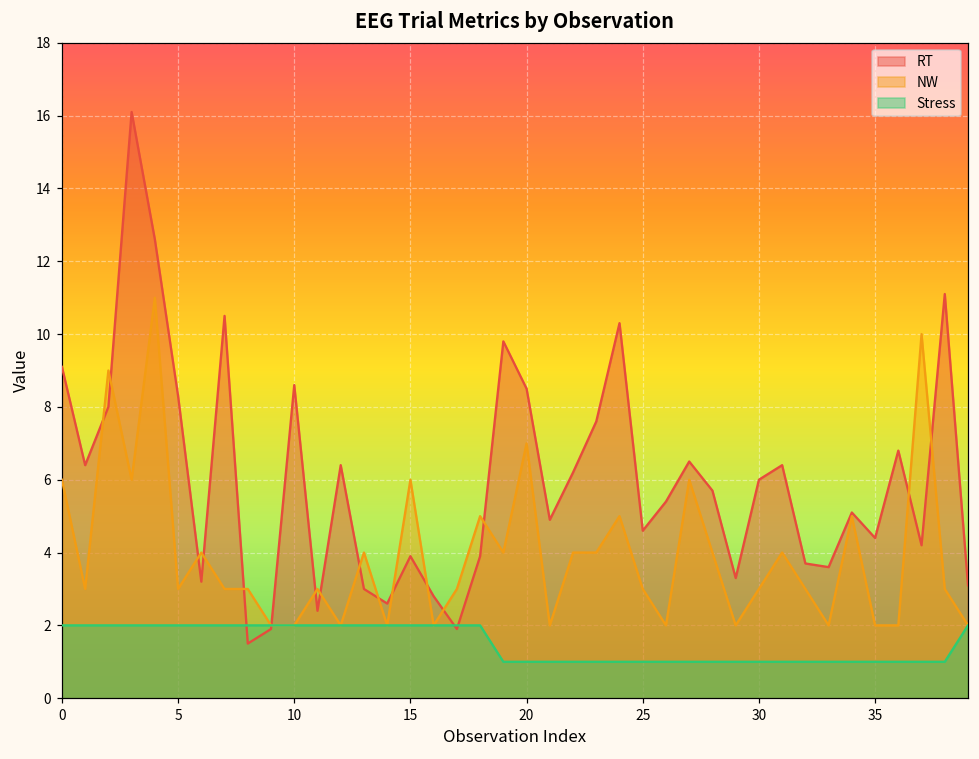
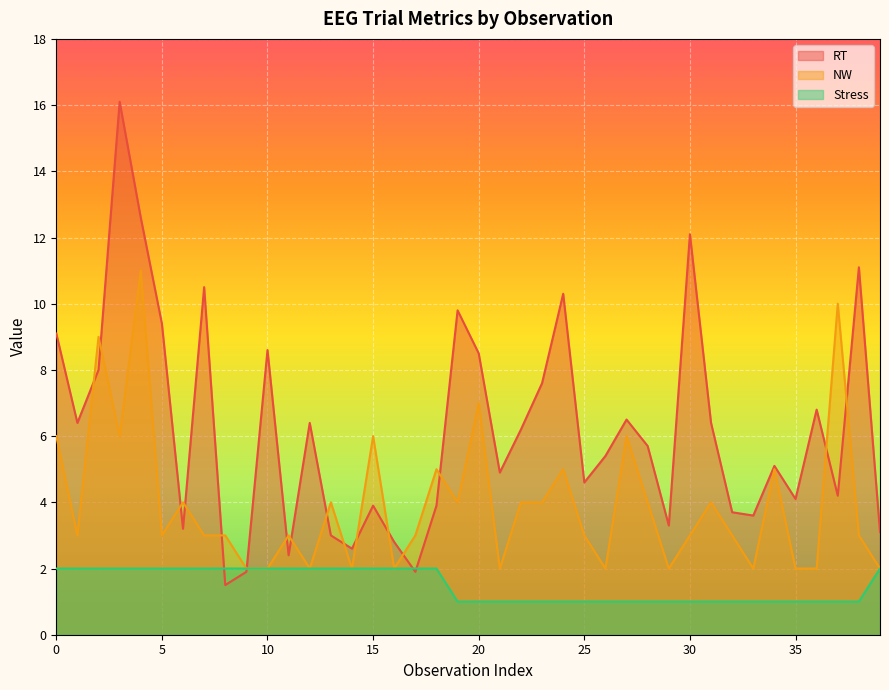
  {
    "RT": {
      "0": 9.1,
-     "5": 8.3,
+     "5": 9.4,
      "10": 8.6,
      "15": 3.9,
      "20": 8.5,
      "25": 4.6,
-     "30": 6.0,
-     "35": 4.4
+     "30": 12.1,
+     "35": 4.1
    },
    "NW": {
      "0": 6.0,
      "5": 3.0,
      "15": 6.0,
      "20": 7.0,
      "25": 3.0,
      "30": 3.0,
      "35": 2.0
    },
    "Stress": {
      "0": 2.0,
      "5": 2.0,
      "15": 2.0,
      "20": 1.0,
      "25": 1.0,
      "30": 1.0,
      "35": 1.0
    }
  }
